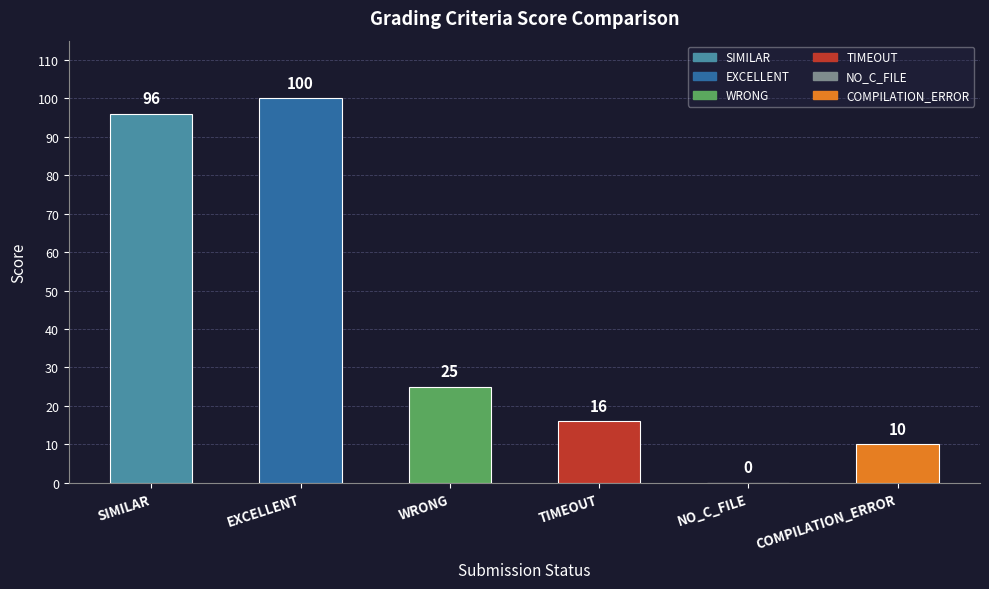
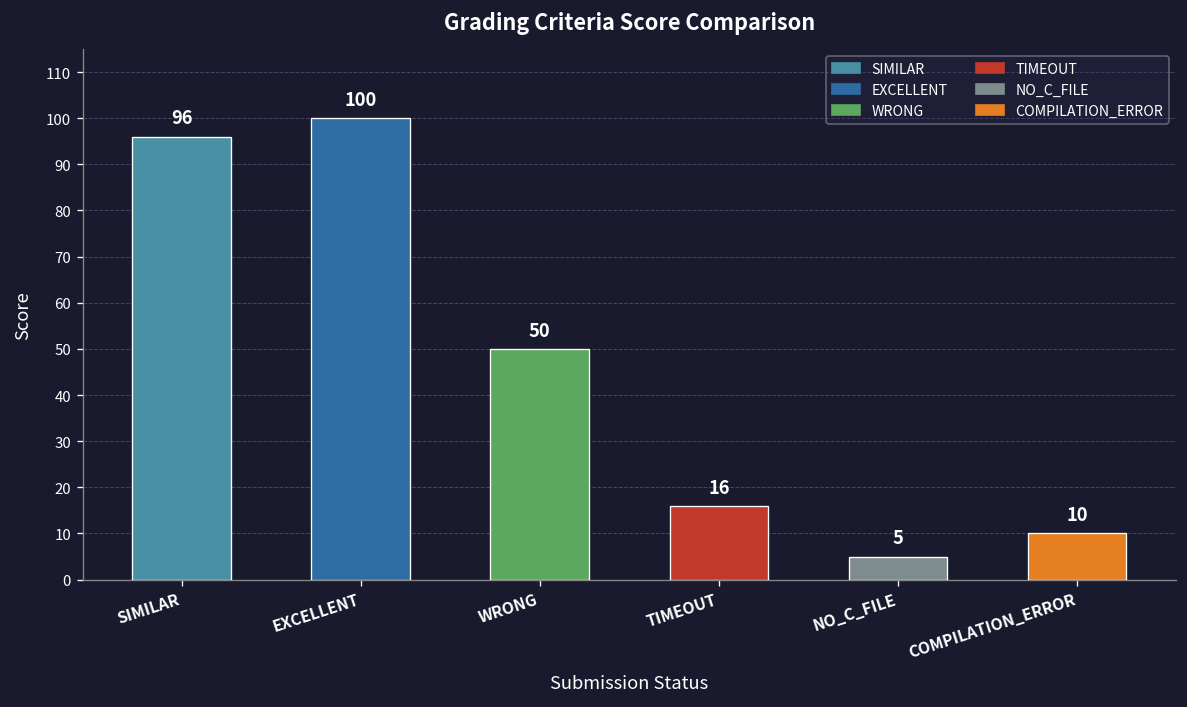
  {
    "SIMILAR": 96,
    "EXCELLENT": 100,
-   "WRONG": 25,
+   "WRONG": 50,
    "TIMEOUT": 16,
-   "NO_C_FILE": 0,
+   "NO_C_FILE": 5,
    "COMPILATION_ERROR": 10
  }
